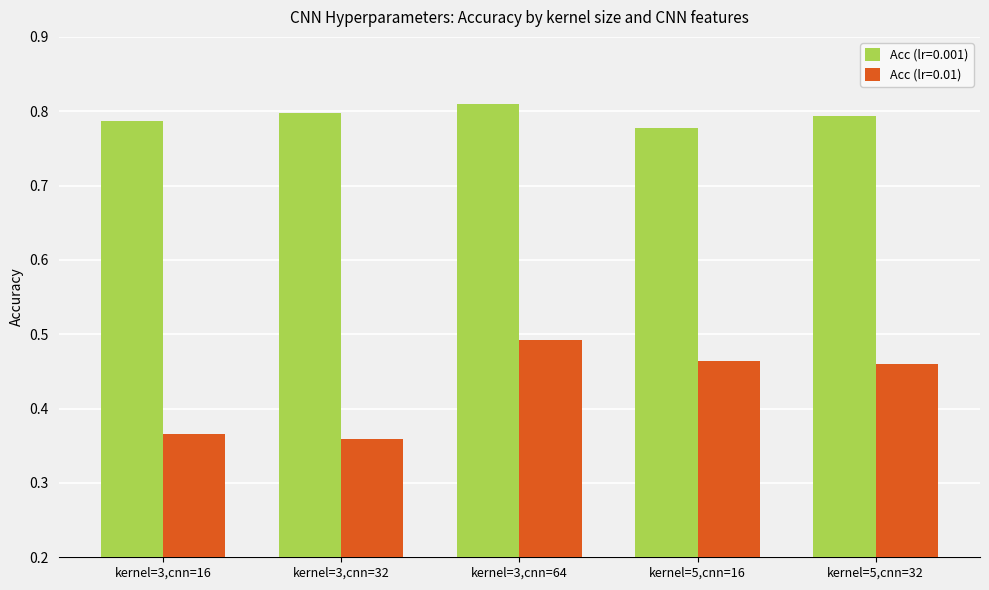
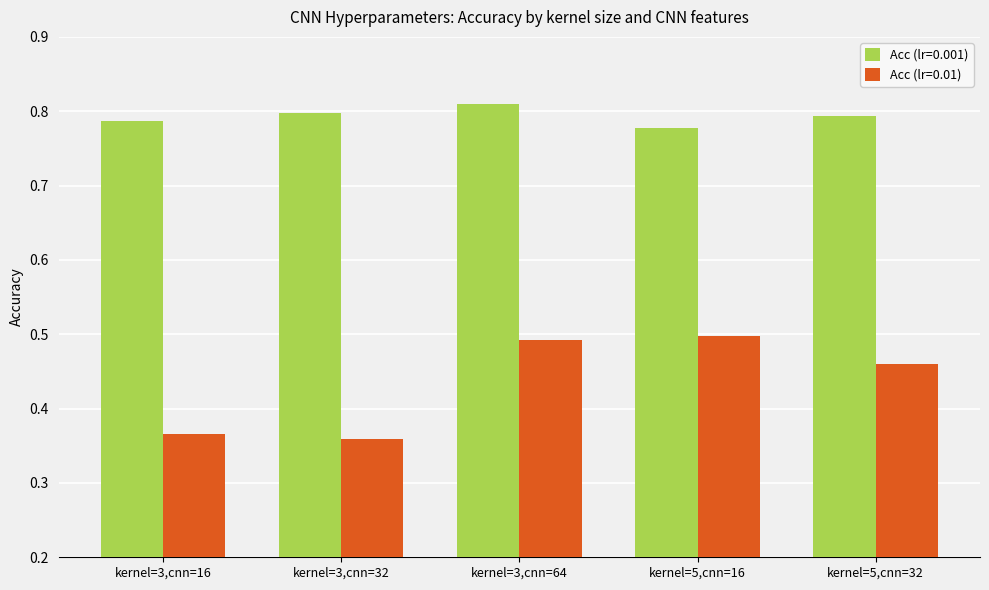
  {
    "Acc (lr=0.001)": {
      "kernel=3,cnn=16": 0.79,
      "kernel=3,cnn=32": 0.80,
      "kernel=3,cnn=64": 0.81,
      "kernel=5,cnn=16": 0.78,
      "kernel=5,cnn=32": 0.79
    },
    "Acc (lr=0.01)": {
      "kernel=3,cnn=16": 0.37,
      "kernel=3,cnn=32": 0.36,
      "kernel=3,cnn=64": 0.49,
-     "kernel=5,cnn=16": 0.46,
+     "kernel=5,cnn=16": 0.50,
      "kernel=5,cnn=32": 0.46
    }
  }
